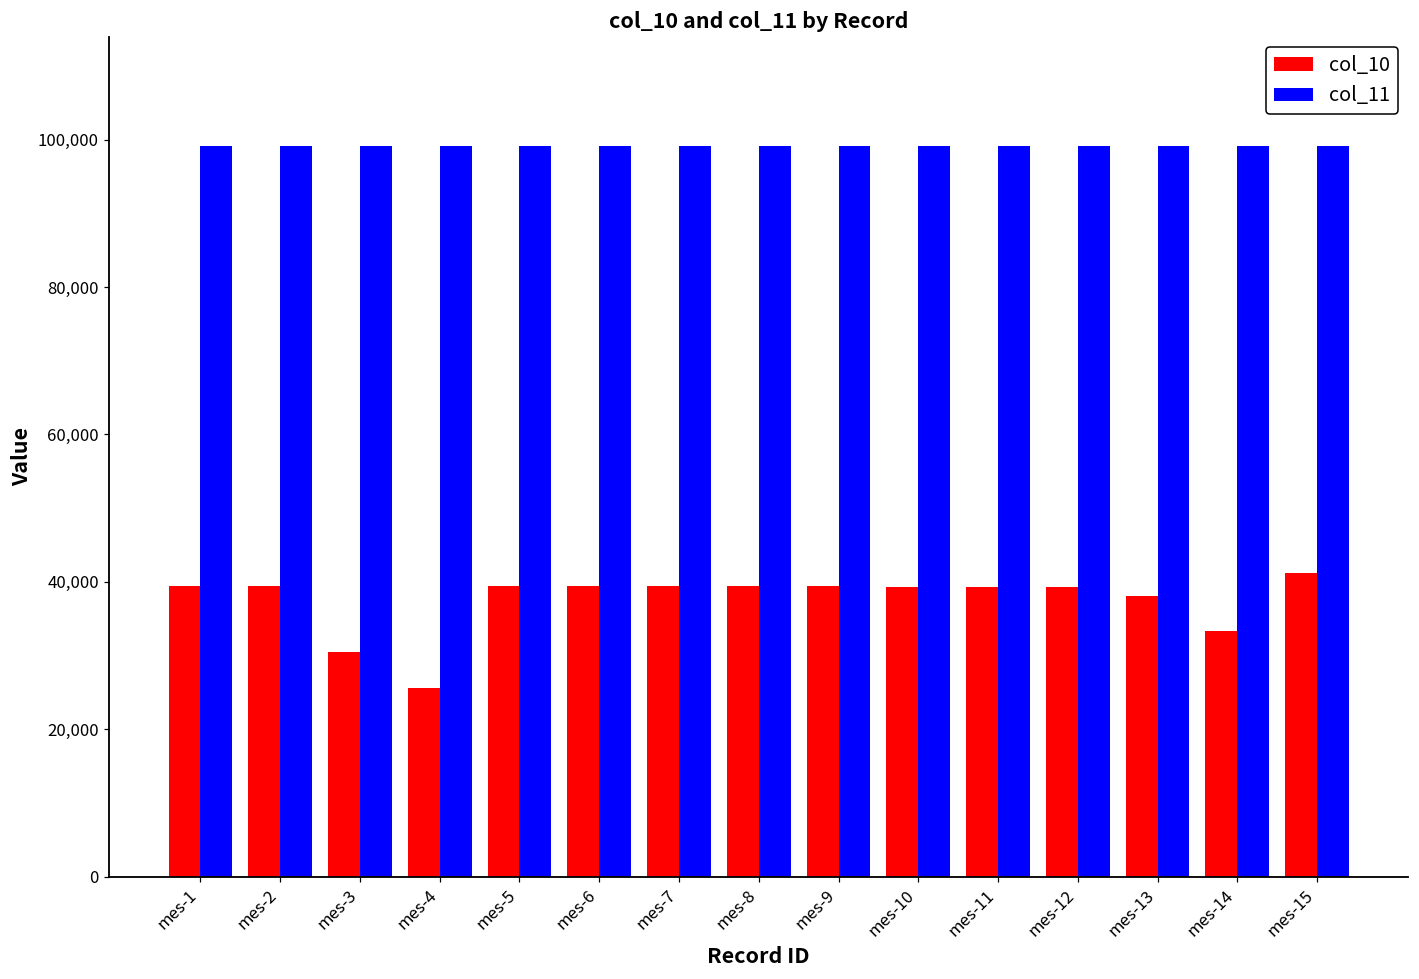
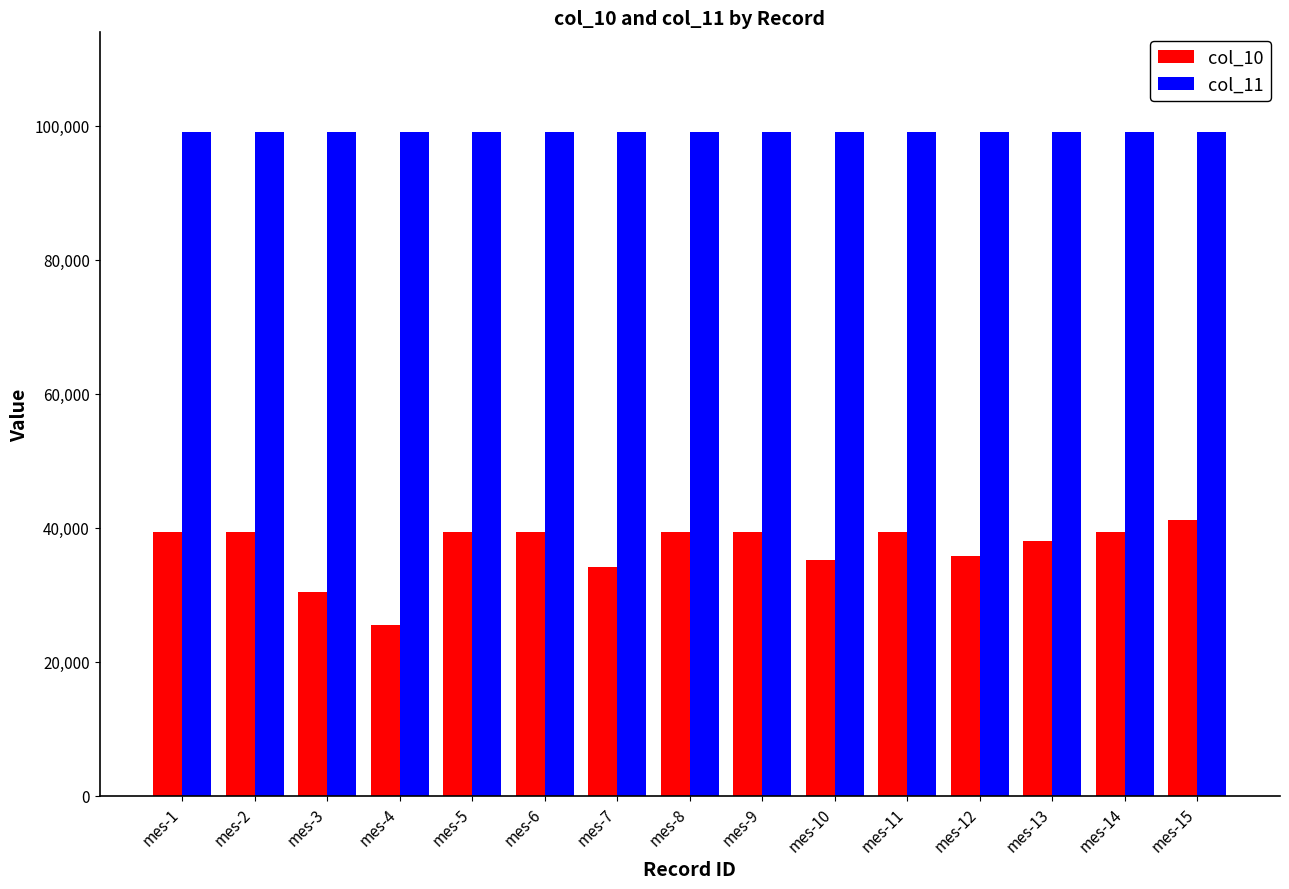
  {
    "col_10": {
      "mes-1": "39,000",
      "mes-2": "39,000",
      "mes-3": "30,000",
      "mes-4": "26,000",
      "mes-5": "39,000",
      "mes-6": "39,000",
-     "mes-7": "39,000",
+     "mes-7": "34,000",
      "mes-8": "39,000",
      "mes-9": "39,000",
-     "mes-10": "39,000",
+     "mes-10": "35,000",
      "mes-11": "39,000",
-     "mes-12": "39,000",
+     "mes-12": "36,000",
      "mes-13": "38,000",
-     "mes-14": "33,000",
+     "mes-14": "39,000",
      "mes-15": "41,000"
    },
    "col_11": {
      "mes-1": "99,000",
      "mes-2": "99,000",
      "mes-3": "99,000",
      "mes-4": "99,000",
      "mes-5": "99,000",
      "mes-6": "99,000",
      "mes-7": "99,000",
      "mes-8": "99,000",
      "mes-9": "99,000",
      "mes-10": "99,000",
      "mes-11": "99,000",
      "mes-12": "99,000",
      "mes-13": "99,000",
      "mes-14": "99,000",
      "mes-15": "99,000"
    }
  }
